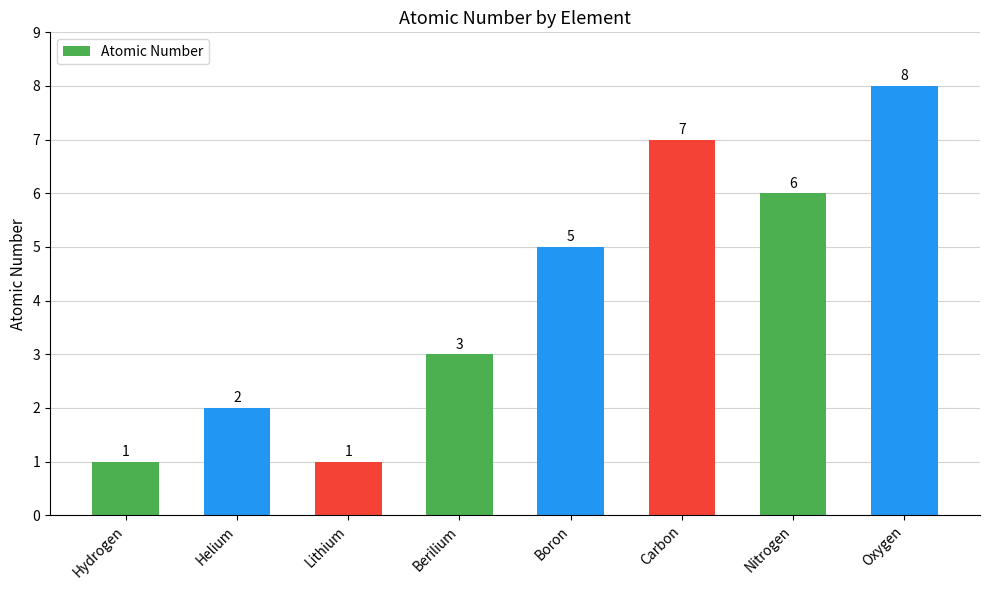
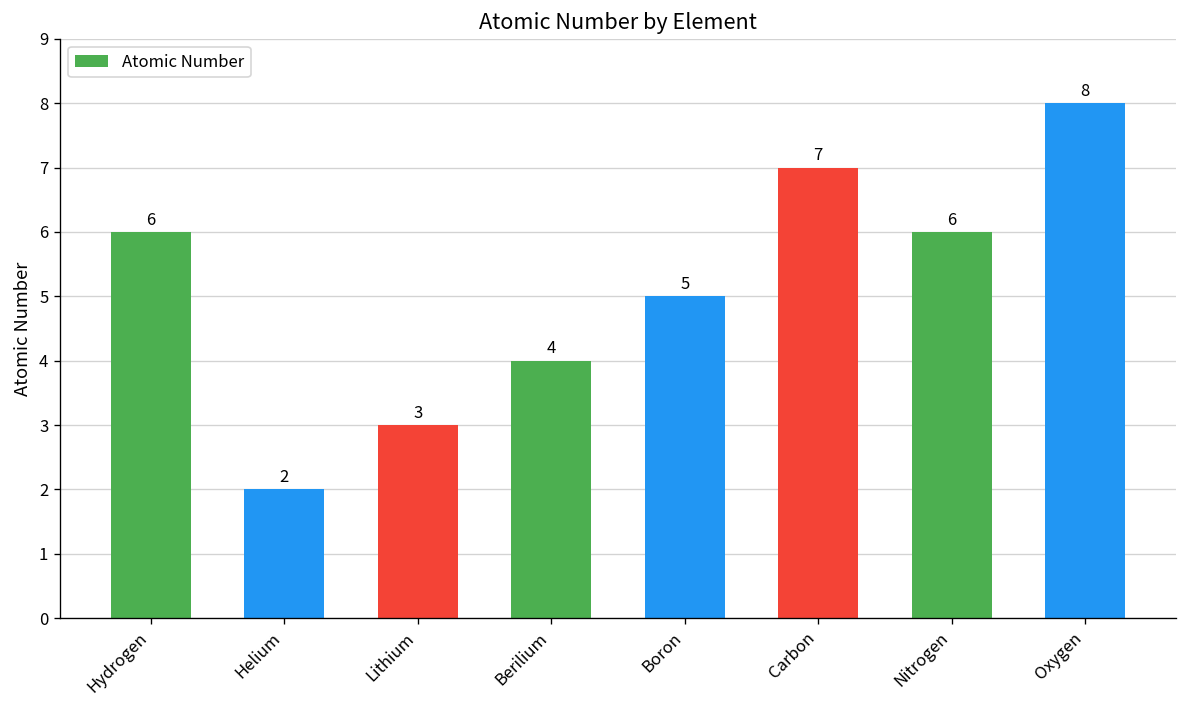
  {
-   "Hydrogen": 1,
+   "Hydrogen": 6,
    "Helium": 2,
-   "Lithium": 1,
-   "Berilium": 3,
+   "Lithium": 3,
+   "Berilium": 4,
    "Boron": 5,
    "Carbon": 7,
    "Nitrogen": 6,
    "Oxygen": 8
  }
